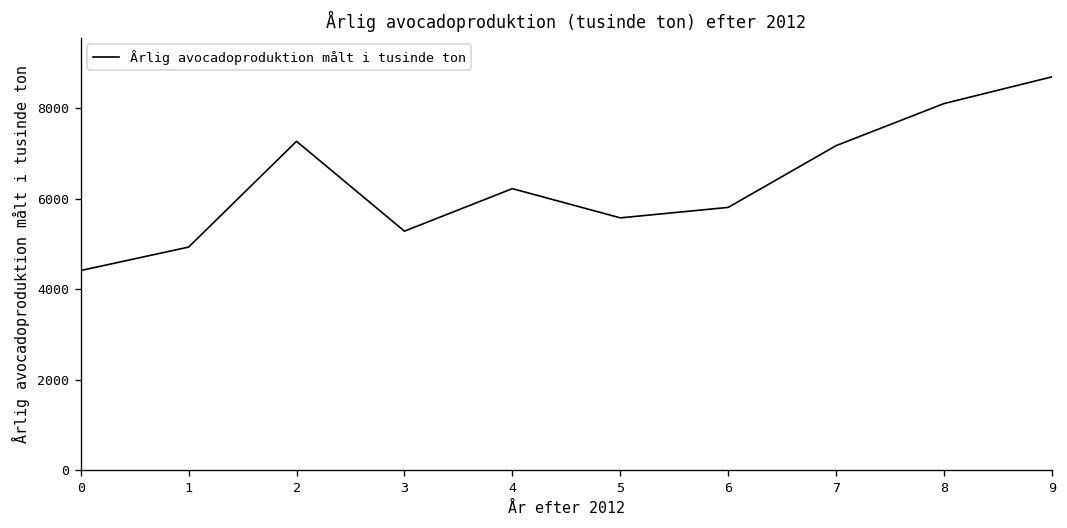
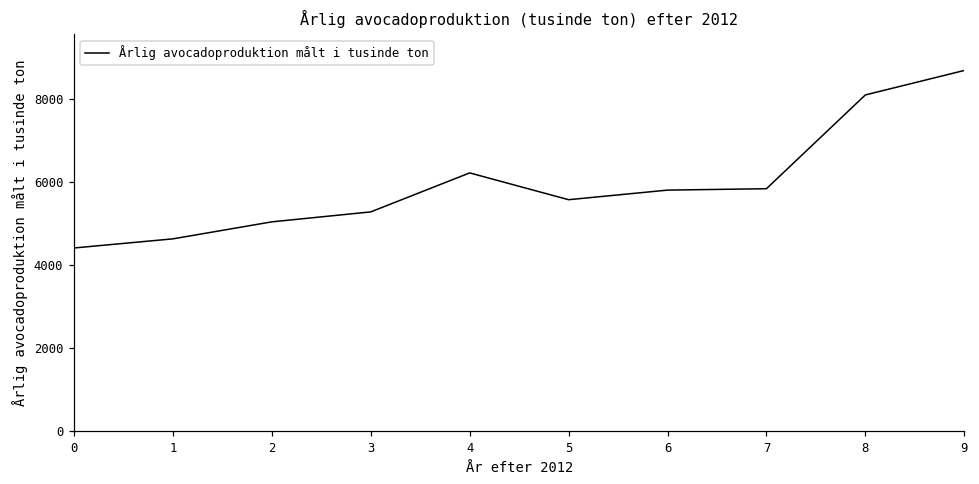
  {
    "0": 4400,
-   "1": 4900,
-   "2": 7300,
+   "1": 4600,
+   "2": 5000,
    "3": 5300,
    "4": 6200,
    "5": 5600,
    "6": 5800,
-   "7": 7200,
+   "7": 5800,
    "8": 8100,
    "9": 8700
  }
